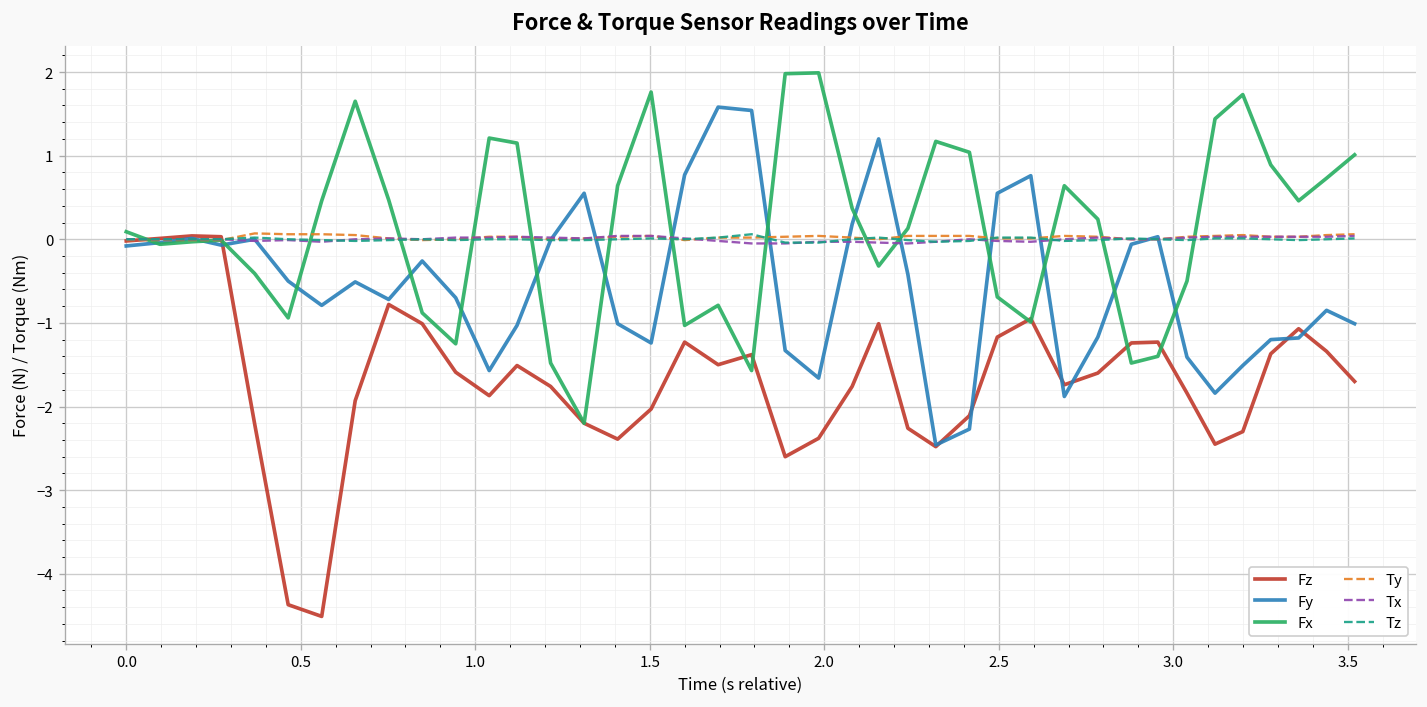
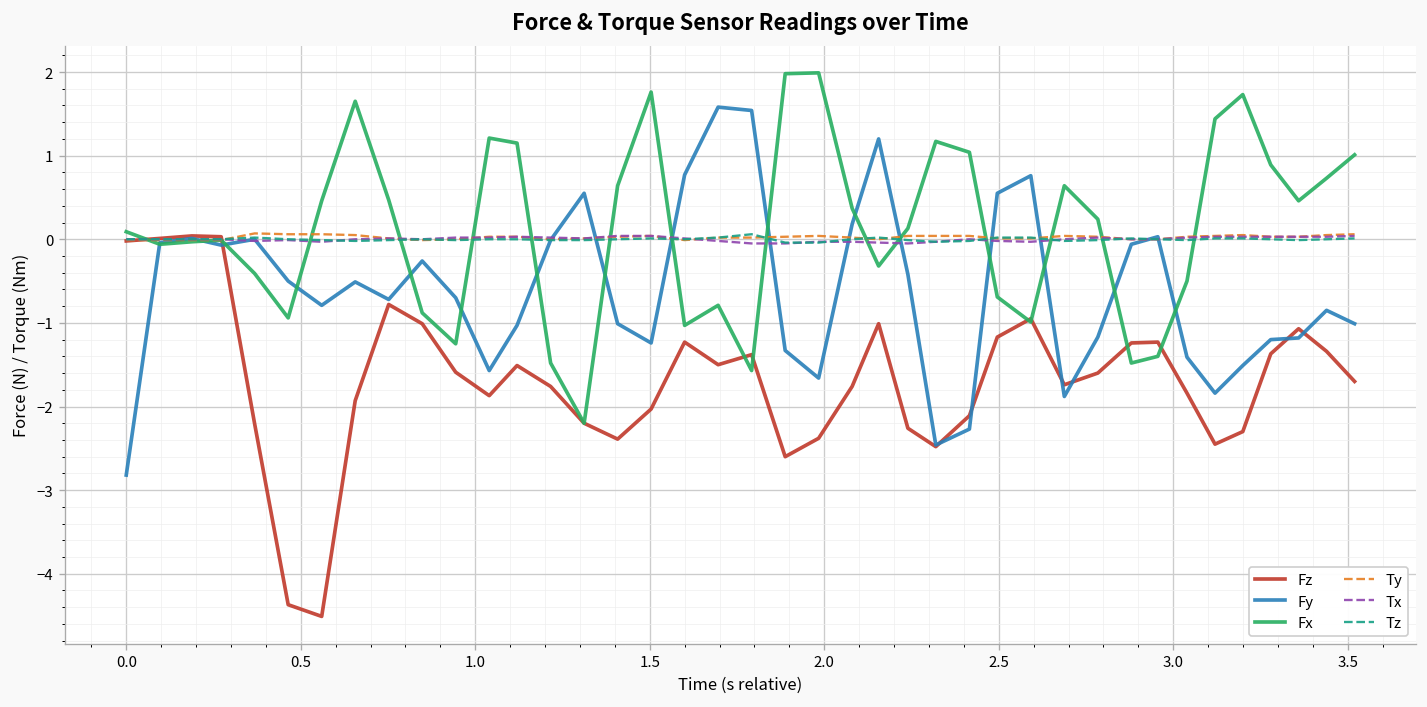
  {
    "Fy": {
-     "0.0": -0.1
+     "0.0": -2.8
    }
  }
